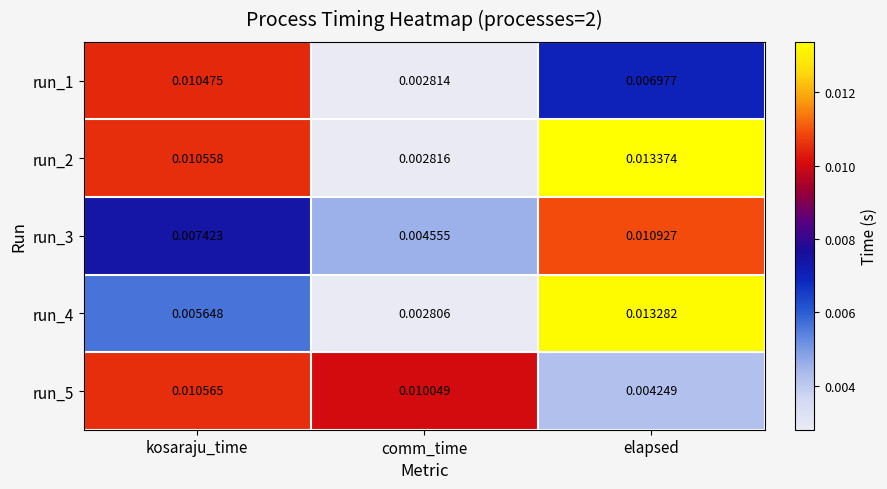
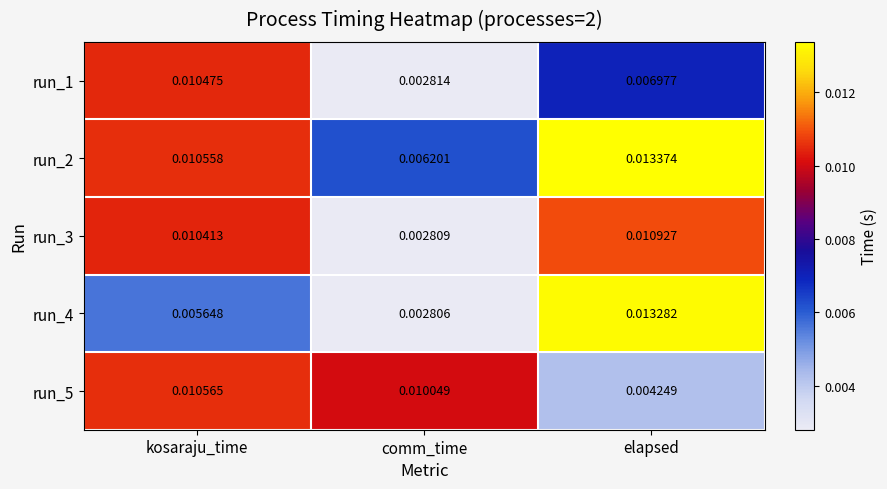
  {
    "run_1": {
      "kosaraju_time": 0.010475,
      "comm_time": 0.002814,
      "elapsed": 0.006977
    },
    "run_2": {
      "kosaraju_time": 0.010558,
-     "comm_time": 0.002816,
+     "comm_time": 0.006201,
      "elapsed": 0.013374
    },
    "run_3": {
-     "kosaraju_time": 0.007423,
-     "comm_time": 0.004555,
+     "kosaraju_time": 0.010413,
+     "comm_time": 0.002809,
      "elapsed": 0.010927
    },
    "run_4": {
      "kosaraju_time": 0.005648,
      "comm_time": 0.002806,
      "elapsed": 0.013282
    },
    "run_5": {
      "kosaraju_time": 0.010565,
      "comm_time": 0.010049,
      "elapsed": 0.004249
    }
  }
